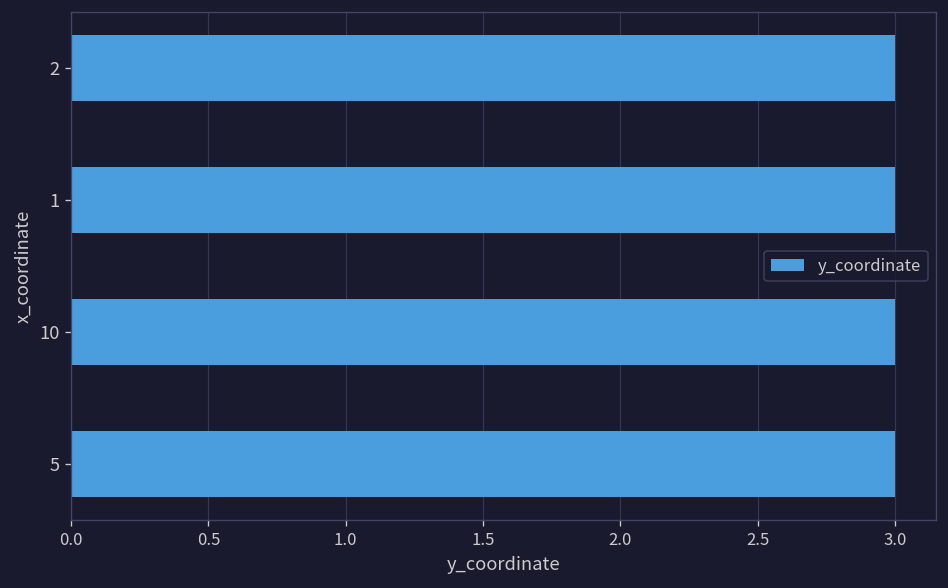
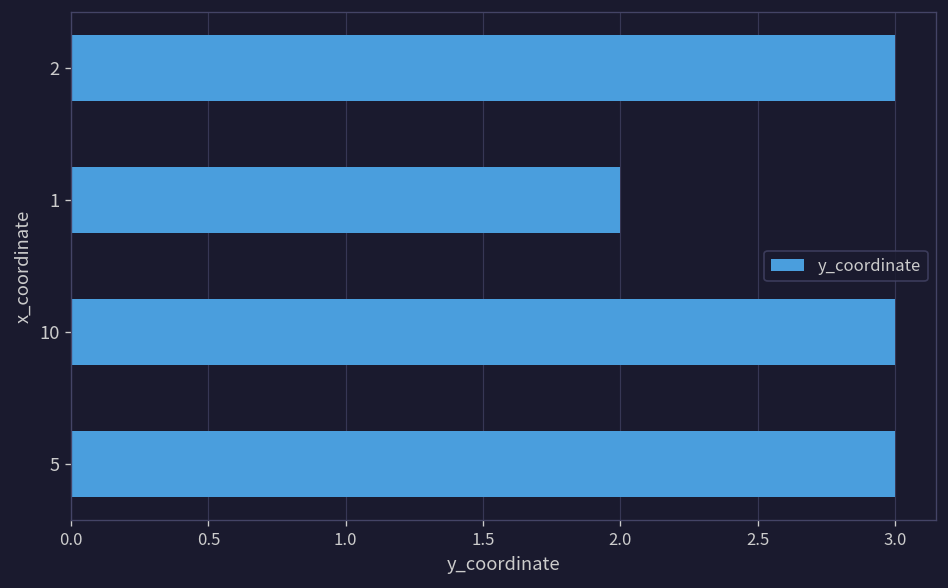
  {
    "2": 3,
-   "1": 3,
+   "1": 2,
    "10": 3,
    "5": 3
  }
